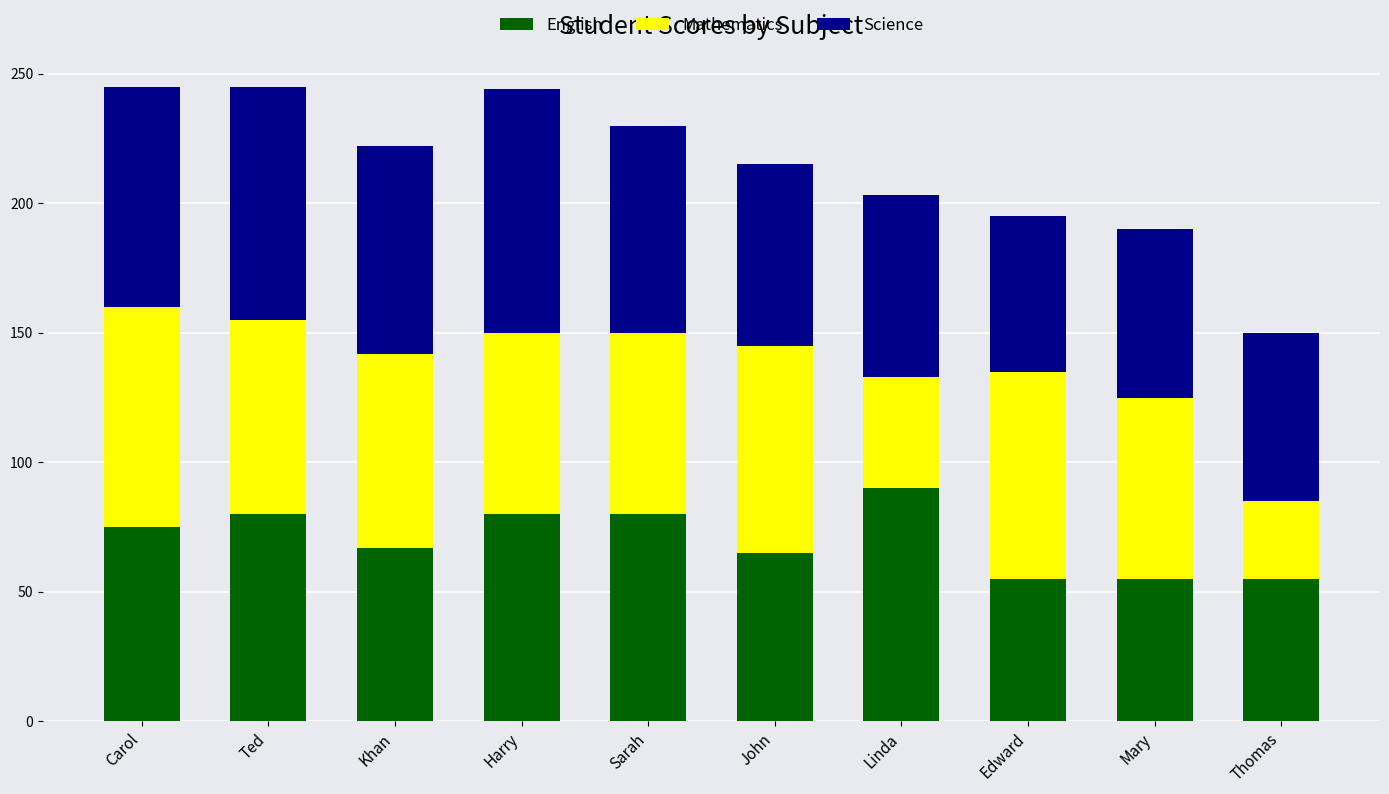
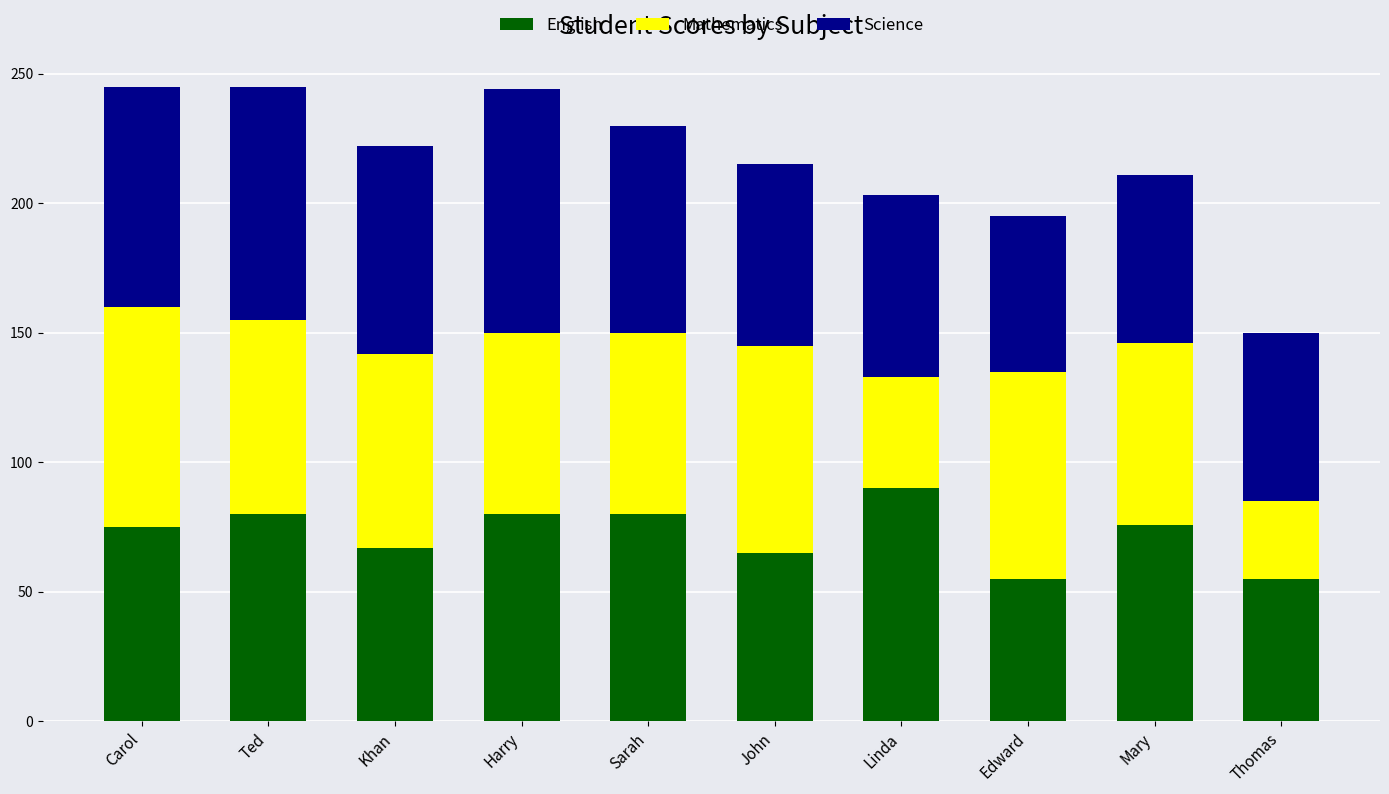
  {
    "English": {
      "Carol": 75,
      "Ted": 80,
      "Khan": 67,
      "Harry": 80,
      "Sarah": 80,
      "John": 65,
      "Linda": 90,
      "Edward": 55,
-     "Mary": 55,
+     "Mary": 76,
      "Thomas": 55
    },
    "Mathematics": {
      "Carol": 85,
      "Ted": 75,
      "Khan": 75,
      "Harry": 70,
      "Sarah": 70,
      "John": 80,
      "Linda": 43,
      "Edward": 80,
      "Mary": 70,
      "Thomas": 30
    },
    "Science": {
      "Carol": 85,
      "Ted": 90,
      "Khan": 80,
      "Harry": 94,
      "Sarah": 80,
      "John": 70,
      "Linda": 70,
      "Edward": 60,
      "Mary": 65,
      "Thomas": 65
    }
  }
